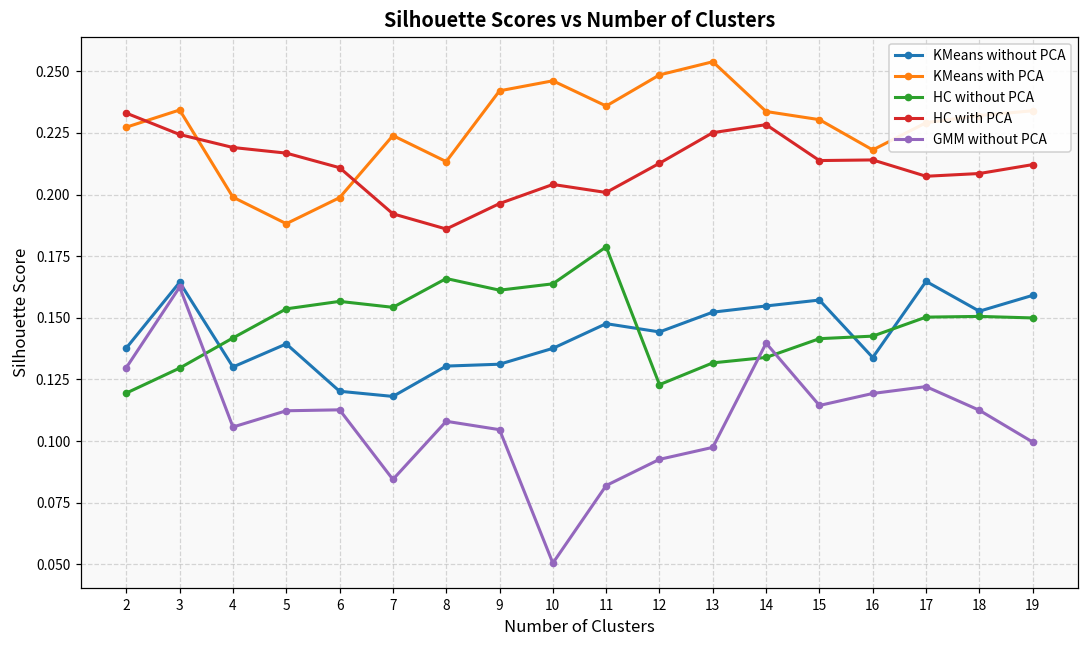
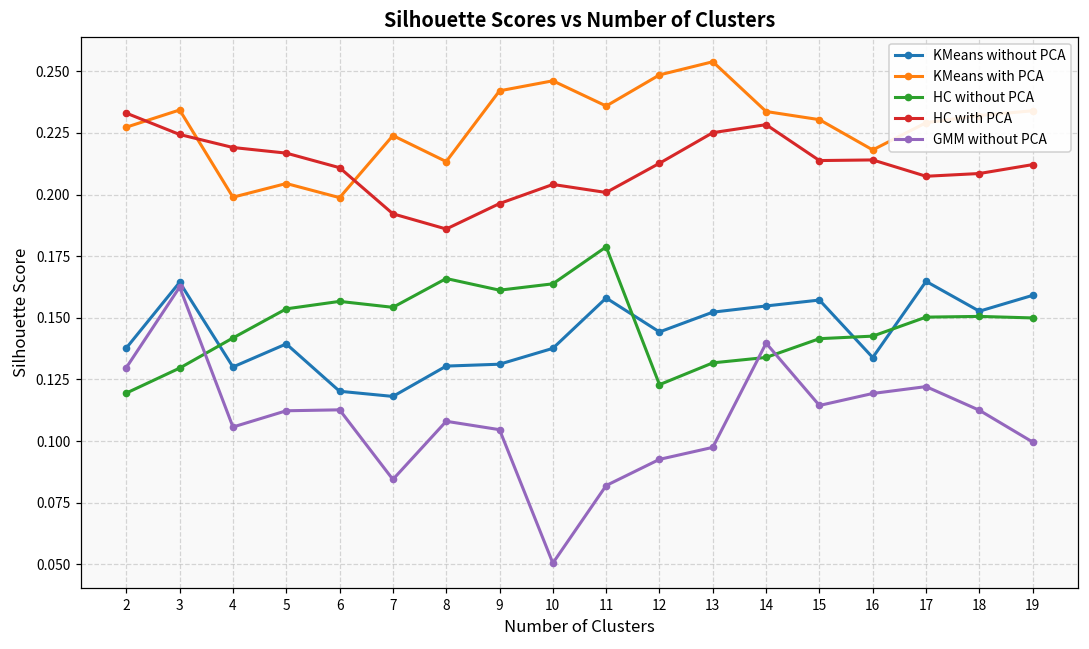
  {
    "KMeans without PCA": {
      "2": 0.138,
      "3": 0.164,
      "4": 0.130,
      "5": 0.139,
      "6": 0.120,
      "7": 0.118,
      "8": 0.130,
      "9": 0.131,
      "10": 0.138,
-     "11": 0.148,
+     "11": 0.158,
      "12": 0.144,
      "13": 0.152,
      "14": 0.155,
      "15": 0.157,
      "16": 0.134,
      "17": 0.165,
      "18": 0.153,
      "19": 0.159
    },
    "KMeans with PCA": {
      "2": 0.227,
      "3": 0.234,
      "4": 0.199,
-     "5": 0.188,
+     "5": 0.204,
      "6": 0.199,
      "7": 0.224,
      "8": 0.213,
      "9": 0.242,
      "10": 0.246,
      "11": 0.236,
      "12": 0.249,
      "13": 0.254,
      "14": 0.234,
      "15": 0.230,
      "16": 0.218
    },
    "HC without PCA": {
      "2": 0.119,
      "3": 0.130,
      "4": 0.142,
      "5": 0.154,
      "6": 0.157,
      "7": 0.154,
      "8": 0.166,
      "9": 0.161,
      "10": 0.164,
      "11": 0.179,
      "12": 0.123,
      "13": 0.132,
      "14": 0.134,
      "15": 0.142,
      "16": 0.143,
      "17": 0.150,
      "18": 0.151,
      "19": 0.150
    },
    "HC with PCA": {
      "2": 0.233,
      "3": 0.224,
      "4": 0.219,
      "5": 0.217,
      "6": 0.211,
      "7": 0.192,
      "8": 0.186,
      "9": 0.196,
      "10": 0.204,
      "11": 0.201,
      "12": 0.213,
      "13": 0.225,
      "14": 0.228,
      "15": 0.214,
      "16": 0.214,
      "17": 0.207,
      "18": 0.209,
      "19": 0.212
    },
    "GMM without PCA": {
      "2": 0.130,
      "3": 0.162,
      "4": 0.106,
      "5": 0.112,
      "6": 0.113,
      "7": 0.084,
      "8": 0.108,
      "9": 0.105,
      "10": 0.050,
      "11": 0.082,
      "12": 0.093,
      "13": 0.097,
      "14": 0.140,
      "15": 0.114,
      "16": 0.119,
      "17": 0.122,
      "18": 0.112,
      "19": 0.100
    }
  }
